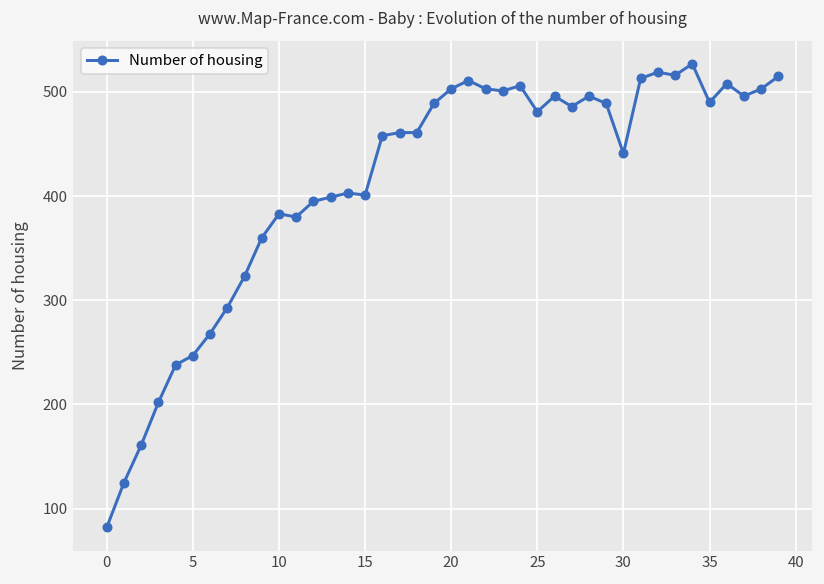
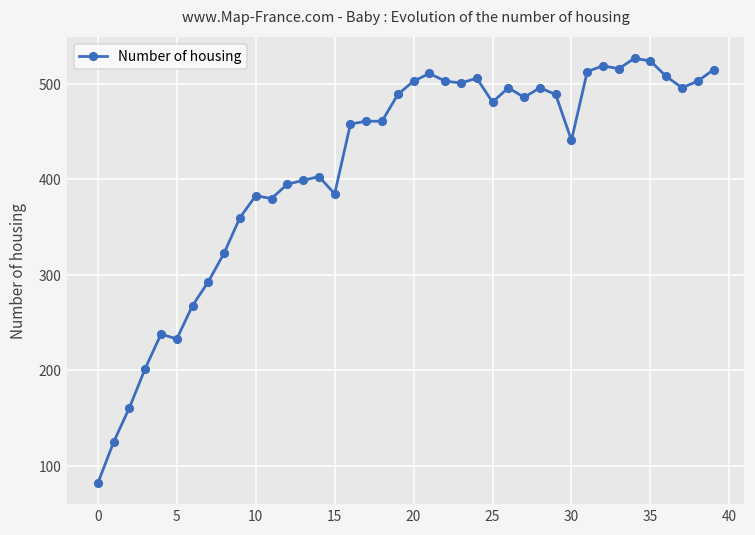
  {
    "0": 80,
-   "5": 250,
+   "5": 230,
    "10": 380,
-   "15": 400,
+   "15": 390,
    "20": 500,
    "25": 480,
    "30": 440,
-   "35": 490
+   "35": 520
  }
